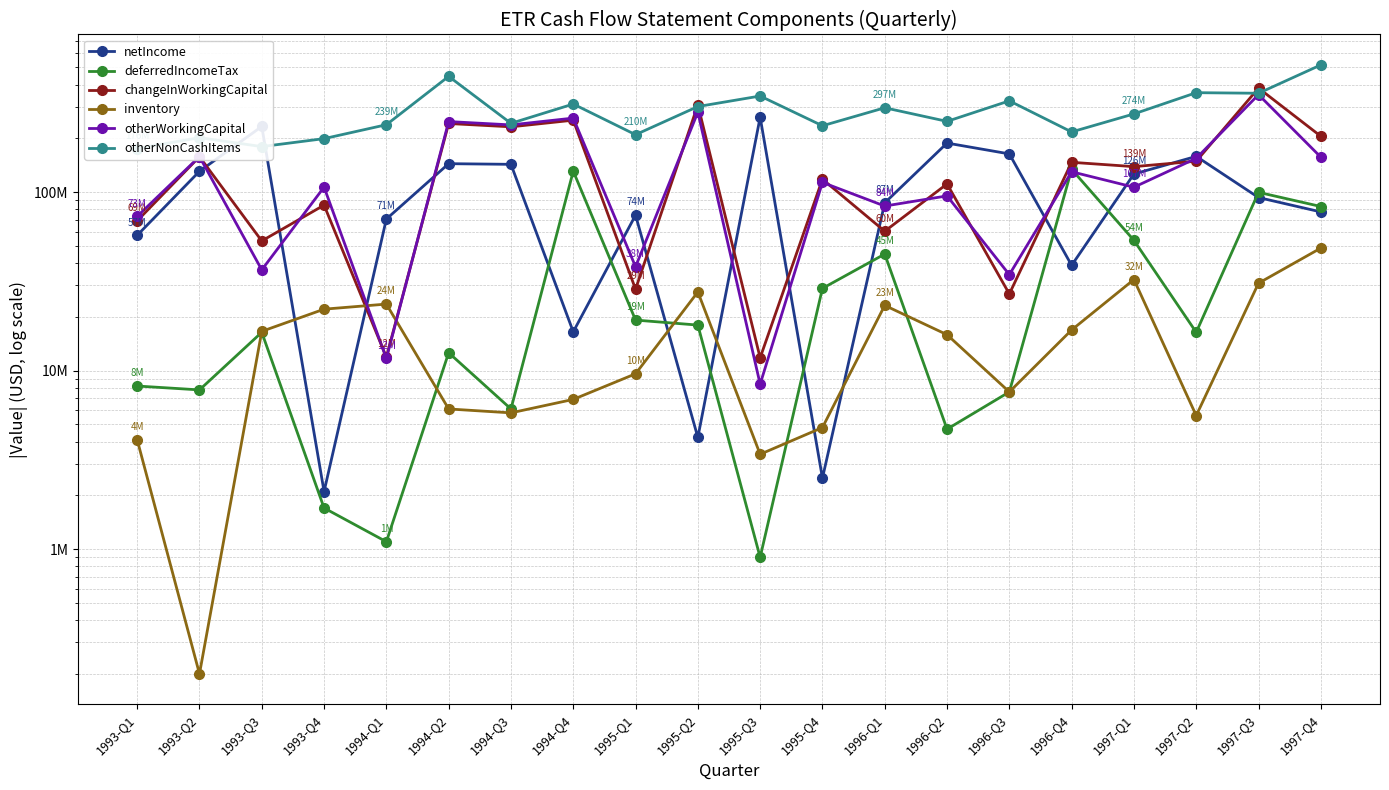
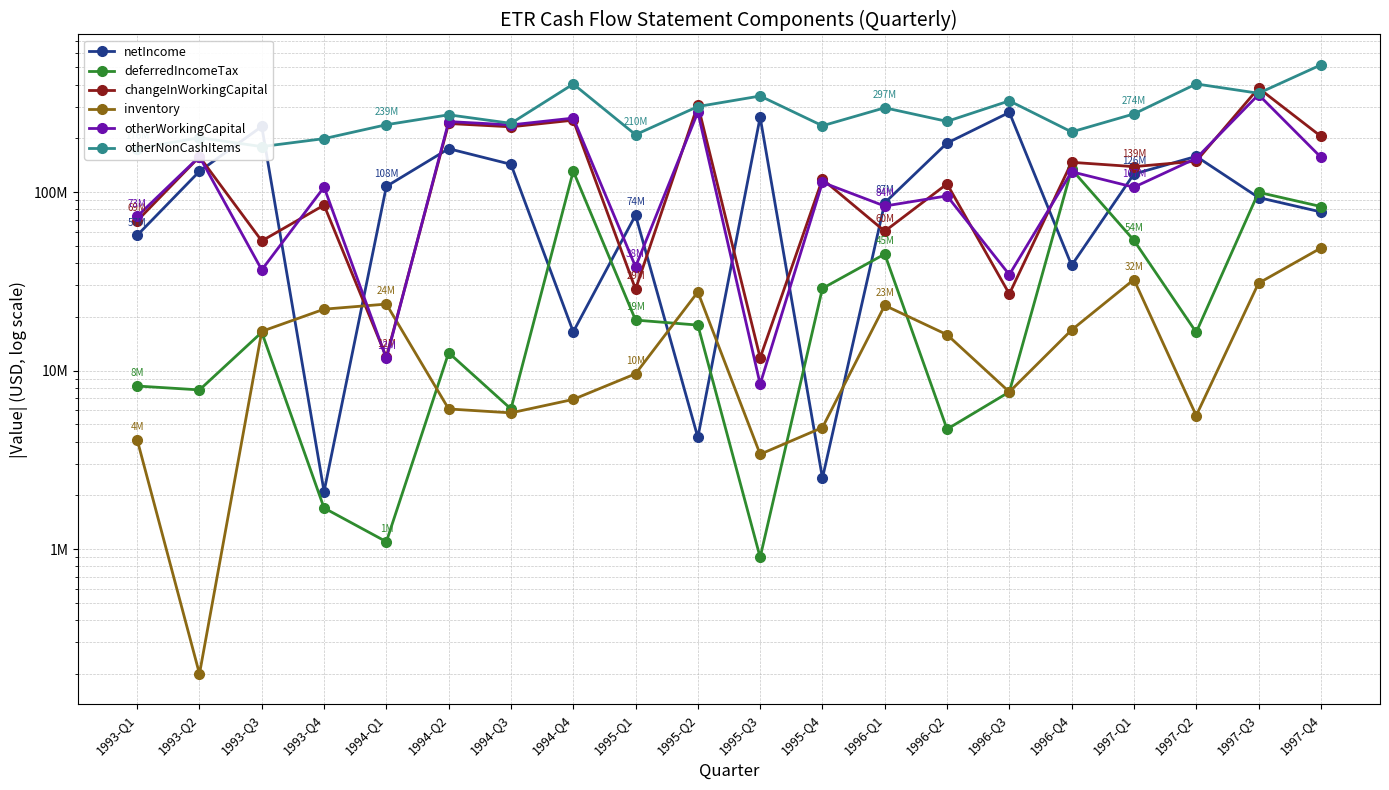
  {
    "netIncome": {
-     "1994-Q1": "71M",
-     "1994-Q2": "140000000",
+     "1994-Q1": "108M",
+     "1994-Q2": "180000000",
      "1995-Q1": "74M",
-     "1996-Q3": "160000000"
+     "1996-Q3": "280000000"
    },
    "deferredIncomeTax": {
      "1993-Q1": "8M",
      "1994-Q1": "1M",
      "1995-Q1": "19M",
      "1996-Q1": "45M",
      "1997-Q1": "54M"
    },
    "changeInWorkingCapital": {
      "1995-Q1": "29M",
      "1996-Q1": "60M"
    },
    "inventory": {
      "1993-Q1": "4M",
      "1994-Q1": "24M",
      "1995-Q1": "10M",
      "1996-Q1": "23M",
      "1997-Q1": "32M"
    },
    "otherWorkingCapital": {
      "1995-Q1": "38M"
    },
    "otherNonCashItems": {
      "1993-Q4": "200000000",
-     "1994-Q2": "450000000",
-     "1994-Q4": "310000000",
+     "1994-Q2": "270000000",
+     "1994-Q4": "400000000",
      "1995-Q3": "350000000",
      "1995-Q4": "240000000",
      "1996-Q2": "250000000",
      "1996-Q3": "320000000",
      "1996-Q4": "220000000",
-     "1997-Q2": "360000000",
+     "1997-Q2": "400000000",
      "1997-Q4": "520000000"
    }
  }
